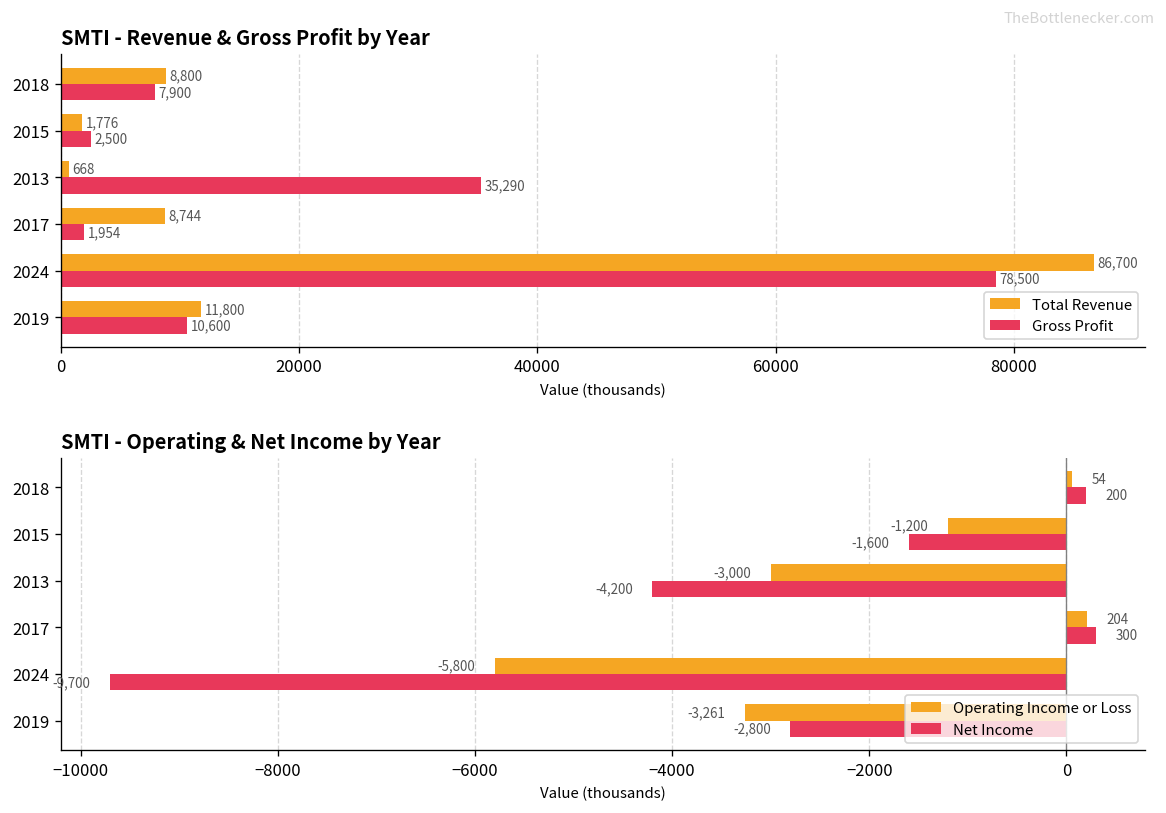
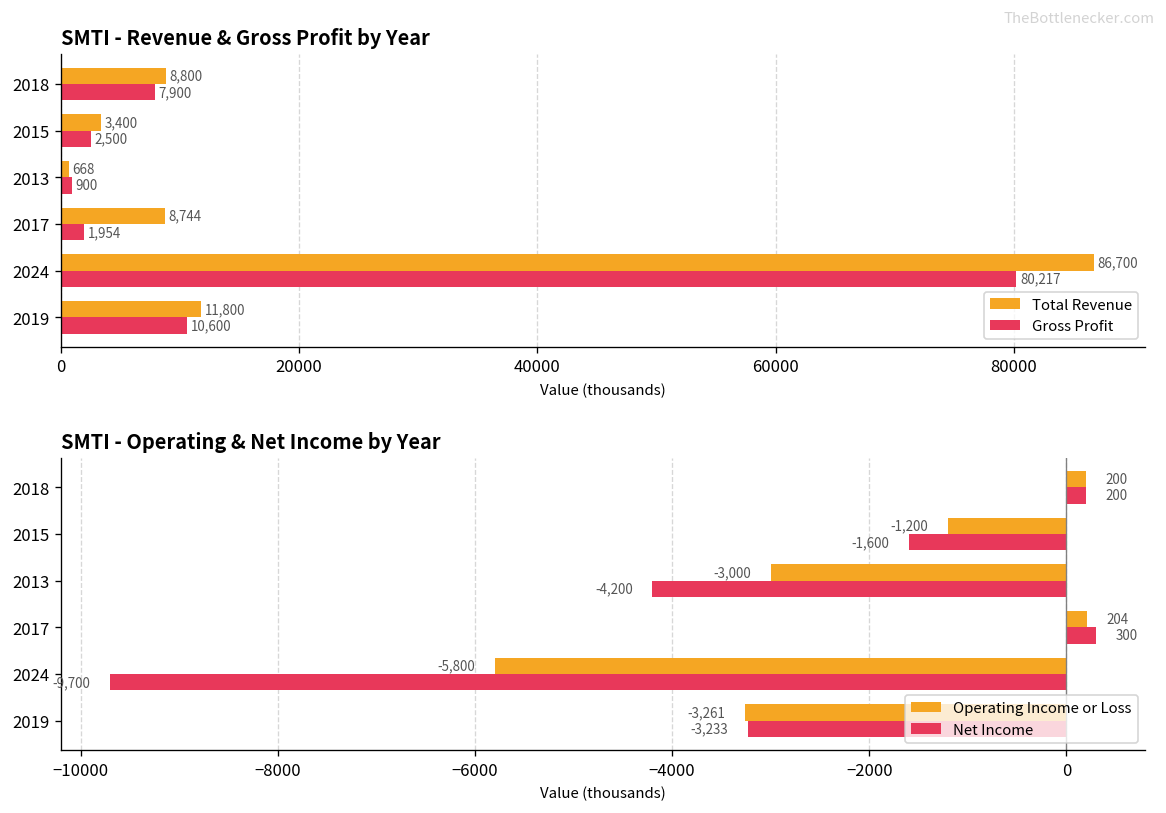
  {
    "SMTI - Revenue & Gross Profit by Year": {
      "Total Revenue": {
        "2018": "8,800",
-       "2015": "1,776",
+       "2015": "3,400",
        "2013": "668",
        "2017": "8,744",
        "2024": "86,700",
        "2019": "11,800"
      },
      "Gross Profit": {
        "2018": "7,900",
        "2015": "2,500",
-       "2013": "35,290",
+       "2013": "900",
        "2017": "1,954",
-       "2024": "78,500",
+       "2024": "80,217",
        "2019": "10,600"
      }
    },
    "SMTI - Operating & Net Income by Year": {
      "Operating Income or Loss": {
-       "2018": "54",
+       "2018": "200",
        "2015": "-1,200",
        "2013": "-3,000",
        "2017": "204",
        "2024": "-5,800",
        "2019": "-3,261"
      },
      "Net Income": {
        "2018": "200",
        "2015": "-1,600",
        "2013": "-4,200",
        "2017": "300",
        "2024": "-9,700",
-       "2019": "-2,800"
+       "2019": "-3,233"
      }
    }
  }
